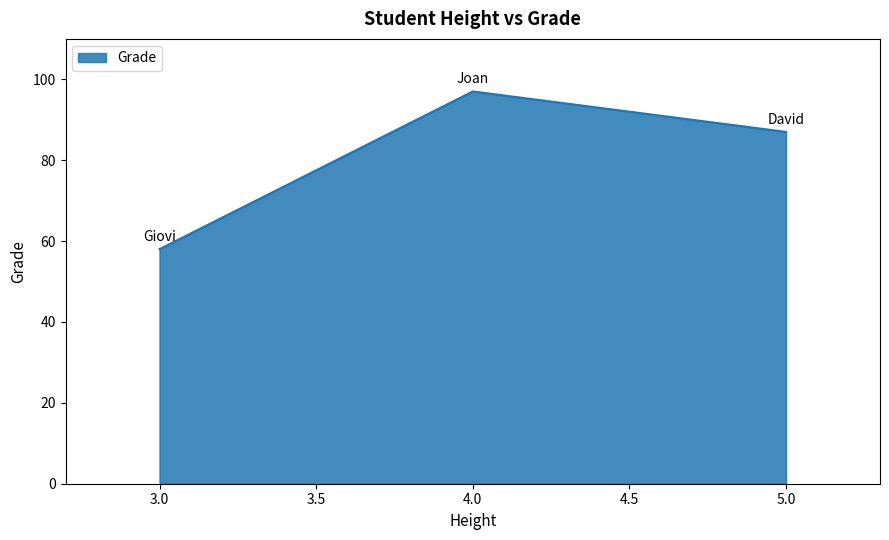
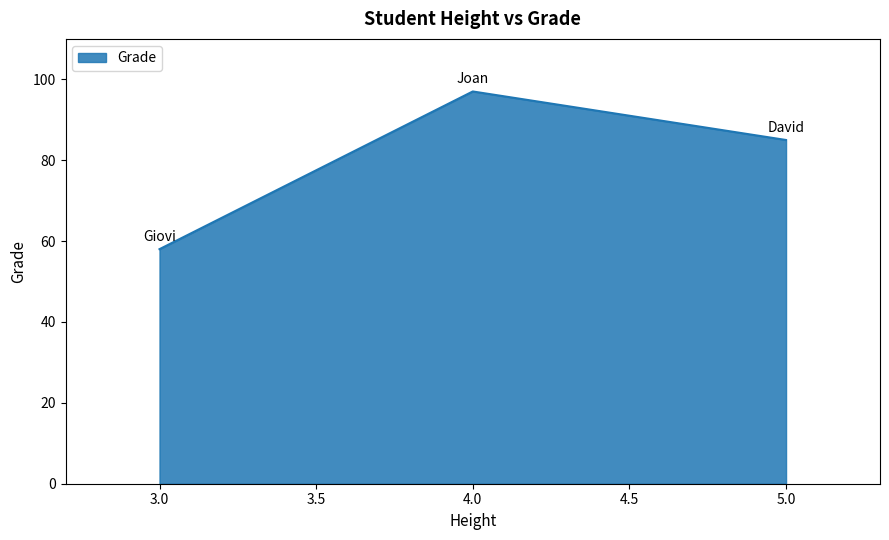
  {
    "3.0": 58,
    "4.0": 97,
-   "5.0": 87
+   "5.0": 85
  }
